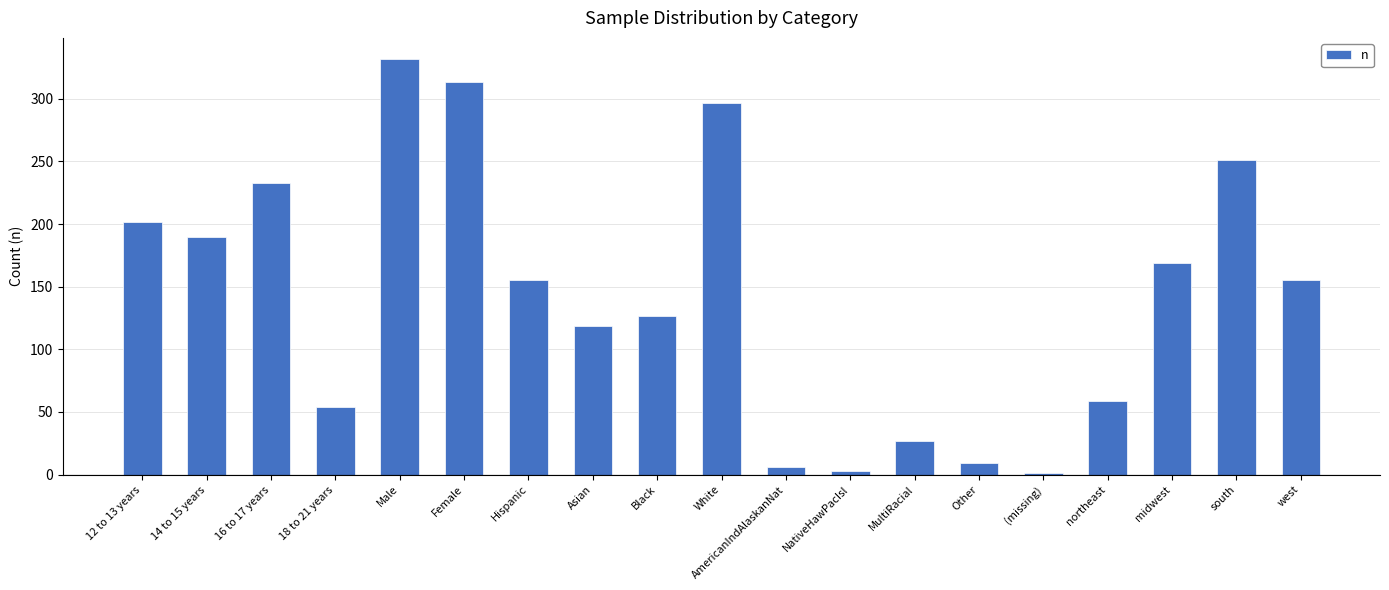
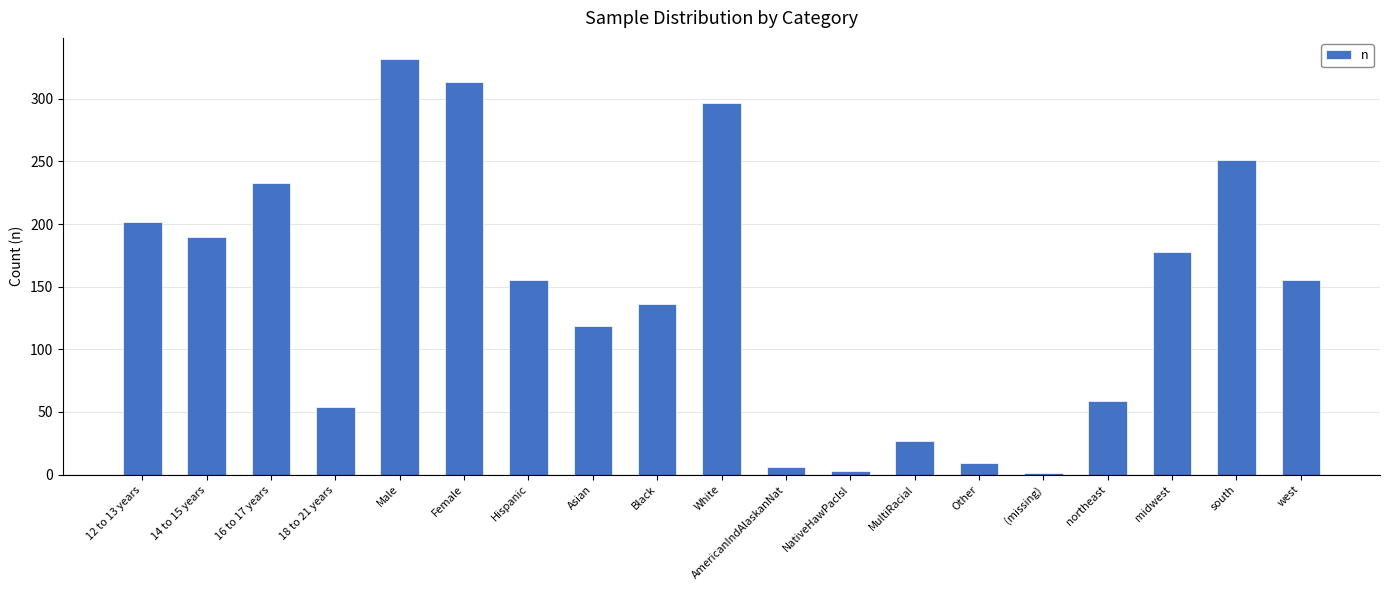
  {
    "12 to 13 years": 202,
    "14 to 15 years": 190,
    "16 to 17 years": 233,
    "18 to 21 years": 54,
    "Male": 332,
    "Female": 313,
    "Hispanic": 155,
    "Asian": 119,
-   "Black": 127,
+   "Black": 136,
    "White": 297,
    "AmericanIndAlaskanNat": 6,
    "NativeHawPacIsl": 3,
    "MultiRacial": 27,
    "Other": 9,
    "northeast": 59,
-   "midwest": 169,
+   "midwest": 178,
    "south": 251,
    "west": 155
  }
